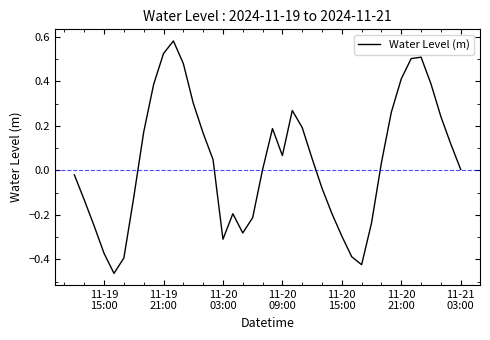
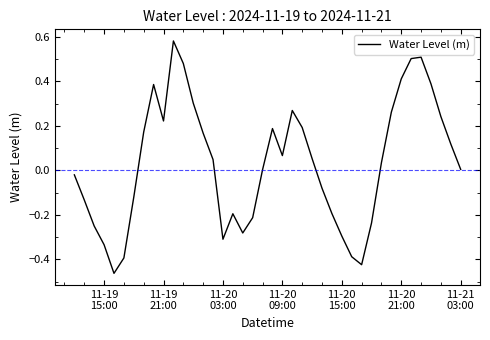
  {
-   "11-19 15:00": -0.37,
-   "11-19 21:00": 0.52,
+   "11-19 15:00": -0.33,
+   "11-19 21:00": 0.22,
    "11-20 03:00": -0.31,
    "11-20 09:00": 0.07,
    "11-20 15:00": -0.29,
    "11-20 21:00": 0.41,
    "11-21 03:00": 0.00
  }
